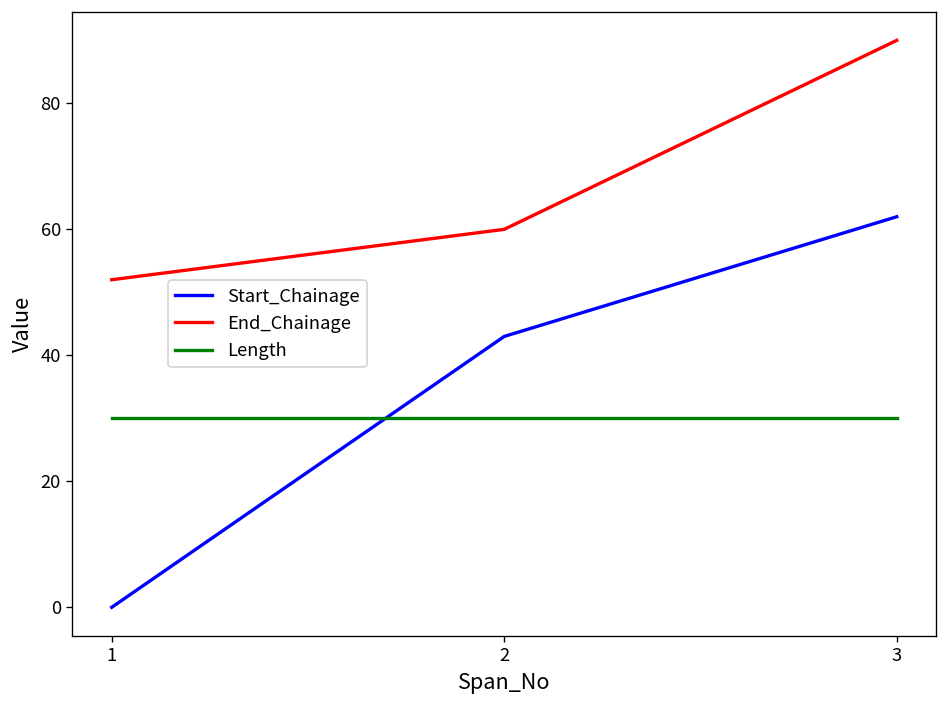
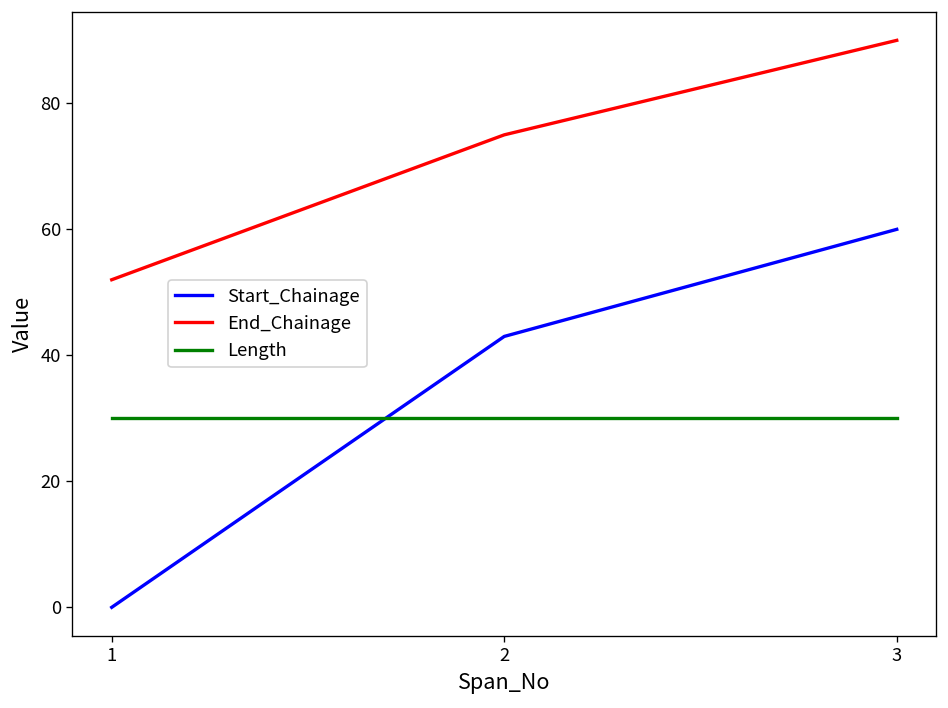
  {
    "Start_Chainage": {
      "1": 0,
      "2": 43,
-     "3": 62
+     "3": 60
    },
    "End_Chainage": {
      "1": 52,
-     "2": 60,
+     "2": 75,
      "3": 90
    },
    "Length": {
      "1": 30,
      "2": 30,
      "3": 30
    }
  }
